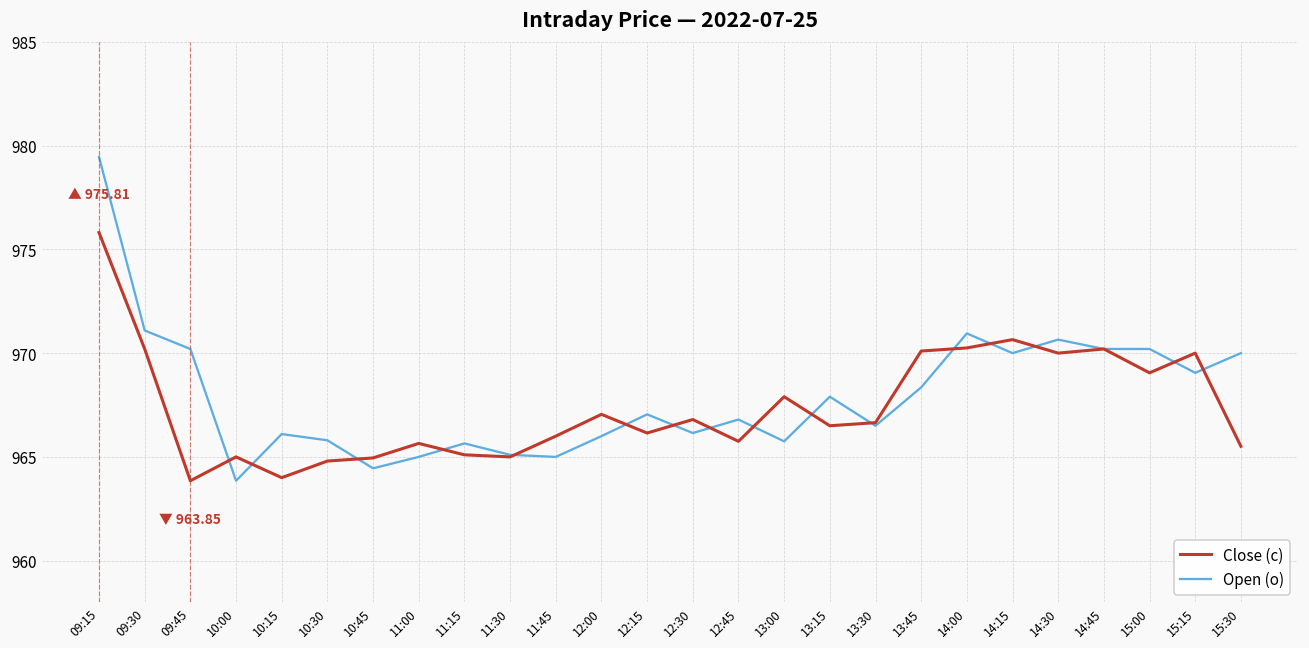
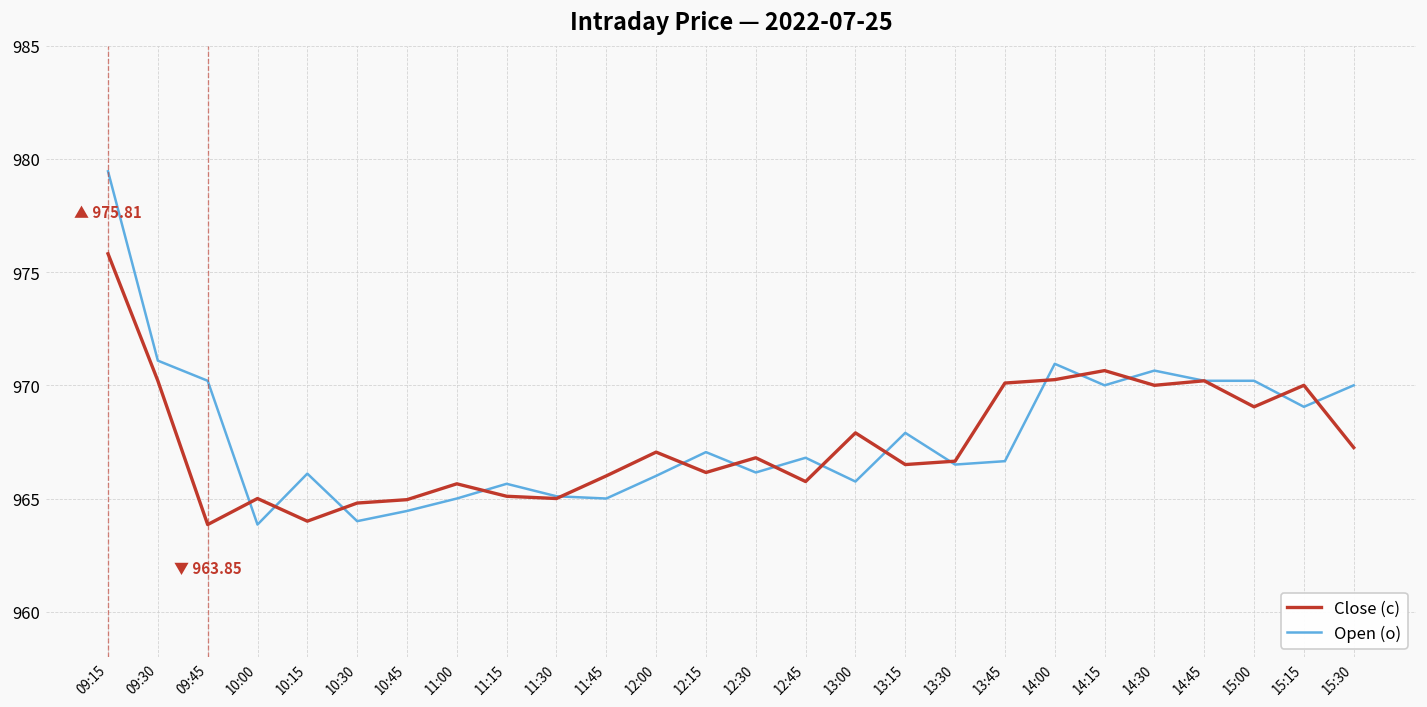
  {
    "Close (c)": {
      "09:30": 970.2,
      "10:00": 965.0,
      "10:15": 964.0,
      "10:30": 964.8,
      "10:45": 965.0,
      "11:00": 965.7,
      "11:15": 965.1,
      "11:45": 966.0,
      "12:00": 967.1,
      "12:15": 966.2,
      "12:30": 966.8,
      "12:45": 965.8,
      "13:00": 967.9,
      "13:15": 966.5,
      "13:30": 966.7,
      "13:45": 970.1,
      "14:00": 970.3,
      "14:15": 970.7,
      "14:30": 970.0,
      "15:00": 969.1,
      "15:15": 970.0,
-     "15:30": 965.5
+     "15:30": 967.3
    },
    "Open (o)": {
      "09:15": 979.5,
      "09:30": 971.1,
      "09:45": 970.2,
      "10:00": 963.9,
      "10:15": 966.1,
-     "10:30": 965.8,
+     "10:30": 964.0,
      "10:45": 964.5,
      "11:00": 965.0,
      "11:15": 965.7,
      "11:45": 965.0,
      "12:00": 966.0,
      "12:15": 967.1,
      "12:30": 966.2,
      "12:45": 966.8,
      "13:00": 965.8,
      "13:15": 967.9,
      "13:30": 966.5,
-     "13:45": 968.4,
+     "13:45": 966.7,
      "14:00": 971.0,
      "14:15": 970.0,
      "14:30": 970.7,
      "15:00": 970.2,
      "15:15": 969.1,
      "15:30": 970.0
    }
  }
